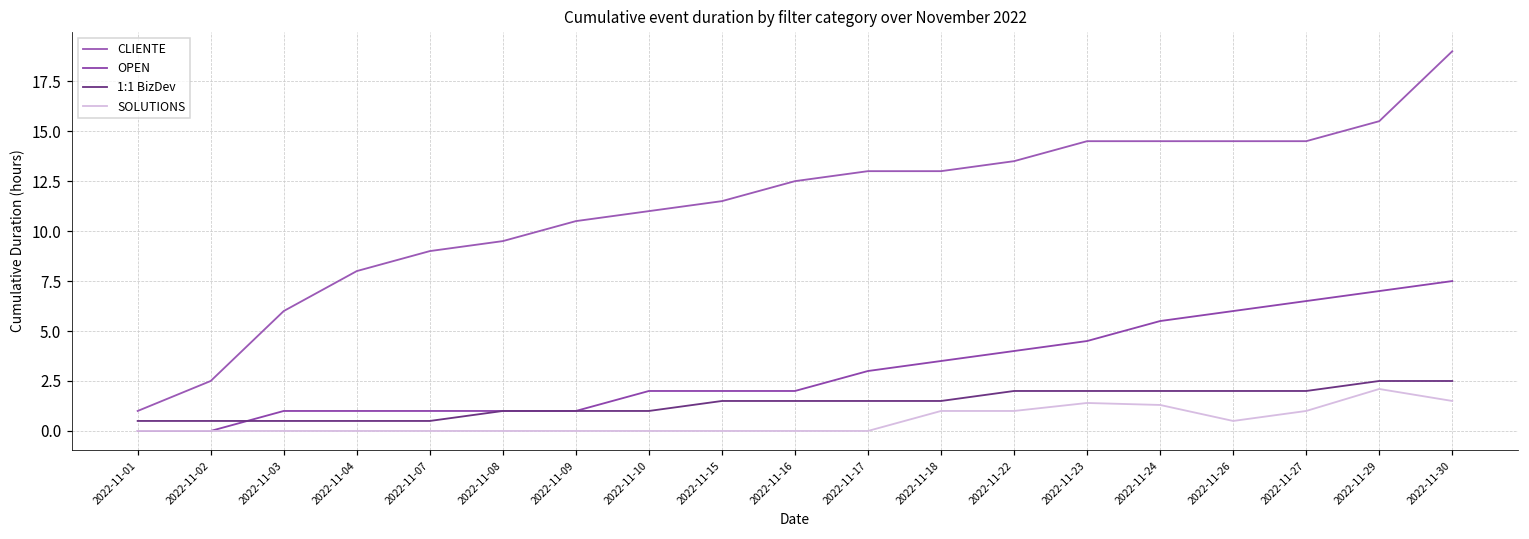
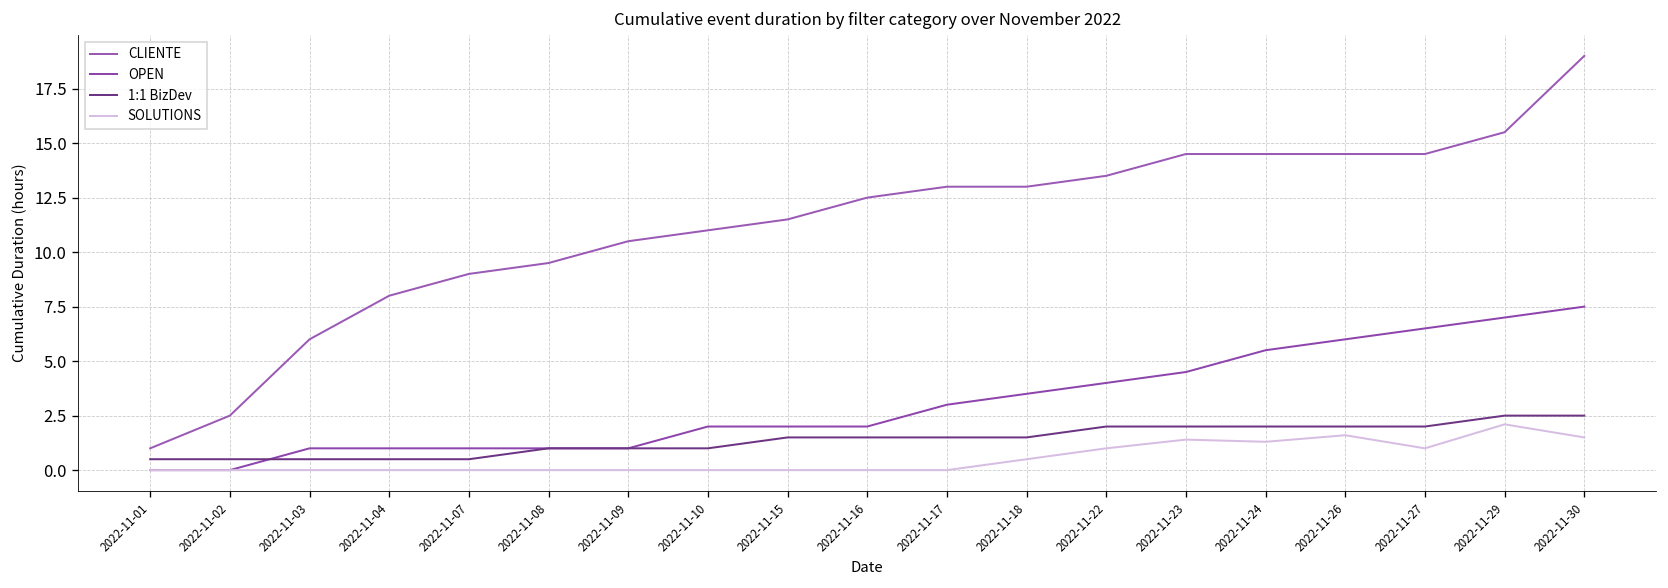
  {
    "SOLUTIONS": {
      "2022-11-03": 0.0,
      "2022-11-04": 0.0,
      "2022-11-07": 0.0,
      "2022-11-08": 0.0,
      "2022-11-09": 0.0,
      "2022-11-10": 0.0,
      "2022-11-15": 0.0,
      "2022-11-16": 0.0,
      "2022-11-17": 0.0,
-     "2022-11-18": 1.0,
+     "2022-11-18": 0.5,
      "2022-11-22": 1.0,
      "2022-11-23": 1.4,
      "2022-11-24": 1.3,
-     "2022-11-26": 0.5,
+     "2022-11-26": 1.6,
      "2022-11-27": 1.0,
      "2022-11-29": 2.1,
      "2022-11-30": 1.5
    }
  }
